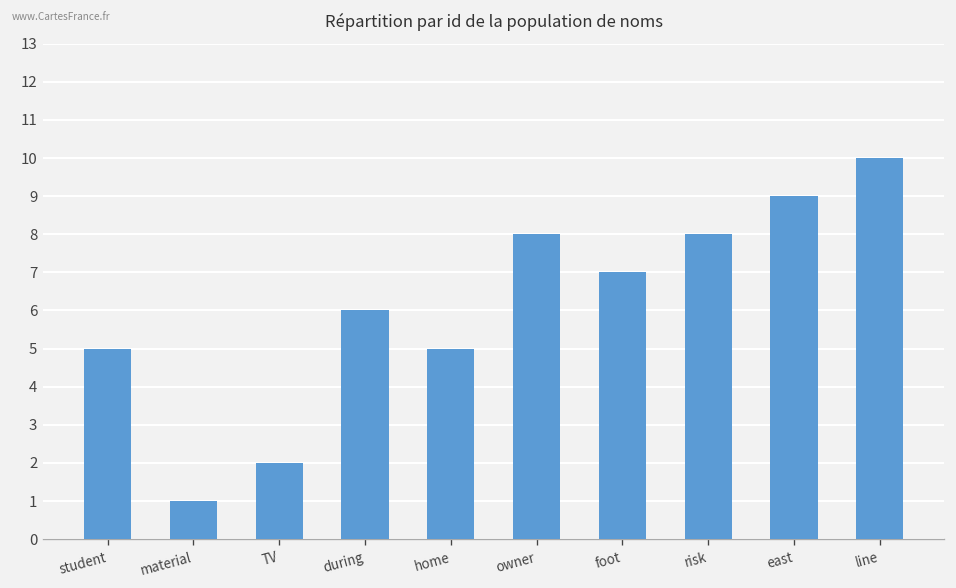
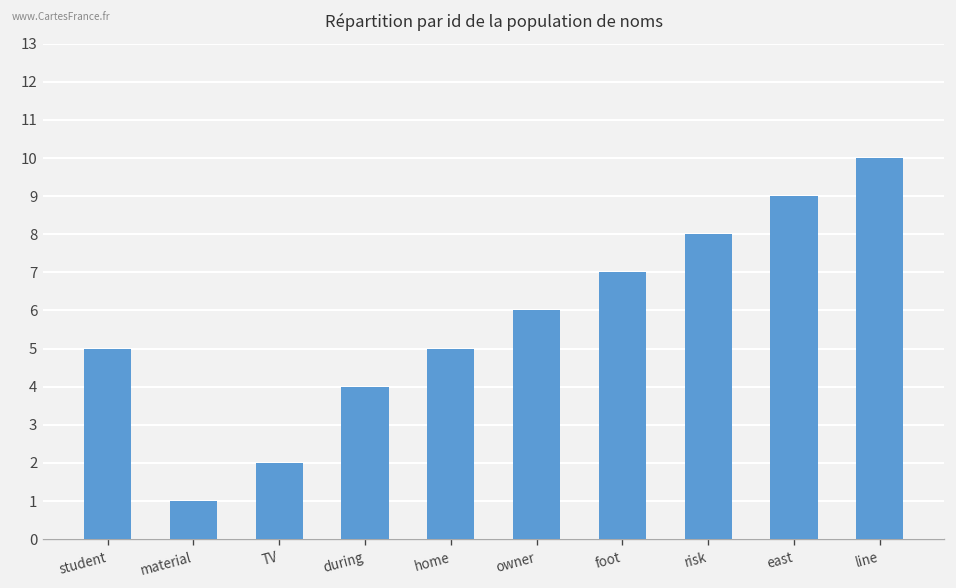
  {
    "student": 5,
    "material": 1,
    "TV": 2,
-   "during": 6,
+   "during": 4,
    "home": 5,
-   "owner": 8,
+   "owner": 6,
    "foot": 7,
    "risk": 8,
    "east": 9,
    "line": 10
  }
